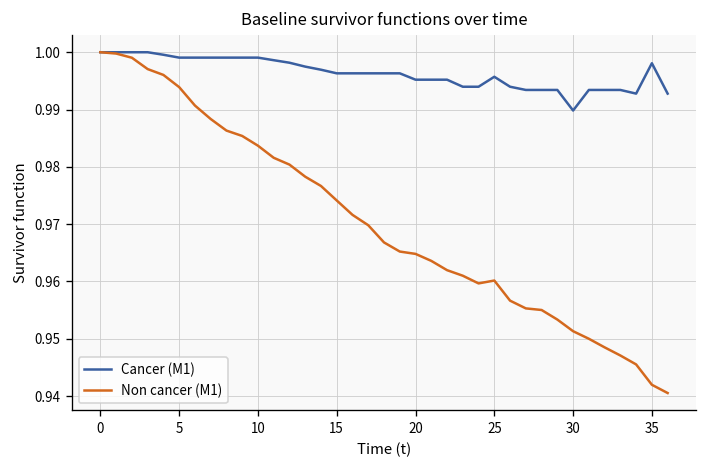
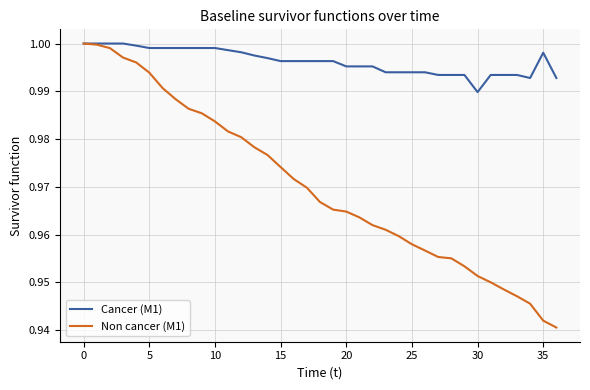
  {
    "Cancer (M1)": {
      "5": 0.999,
      "10": 0.999,
      "15": 0.996,
      "20": 0.995,
-     "25": 0.996,
+     "25": 0.994,
      "30": 0.990,
      "35": 0.998
    },
    "Non cancer (M1)": {
      "5": 0.994,
      "10": 0.984,
      "15": 0.974,
      "20": 0.965,
-     "25": 0.960,
+     "25": 0.958,
      "30": 0.951,
      "35": 0.942
    }
  }
